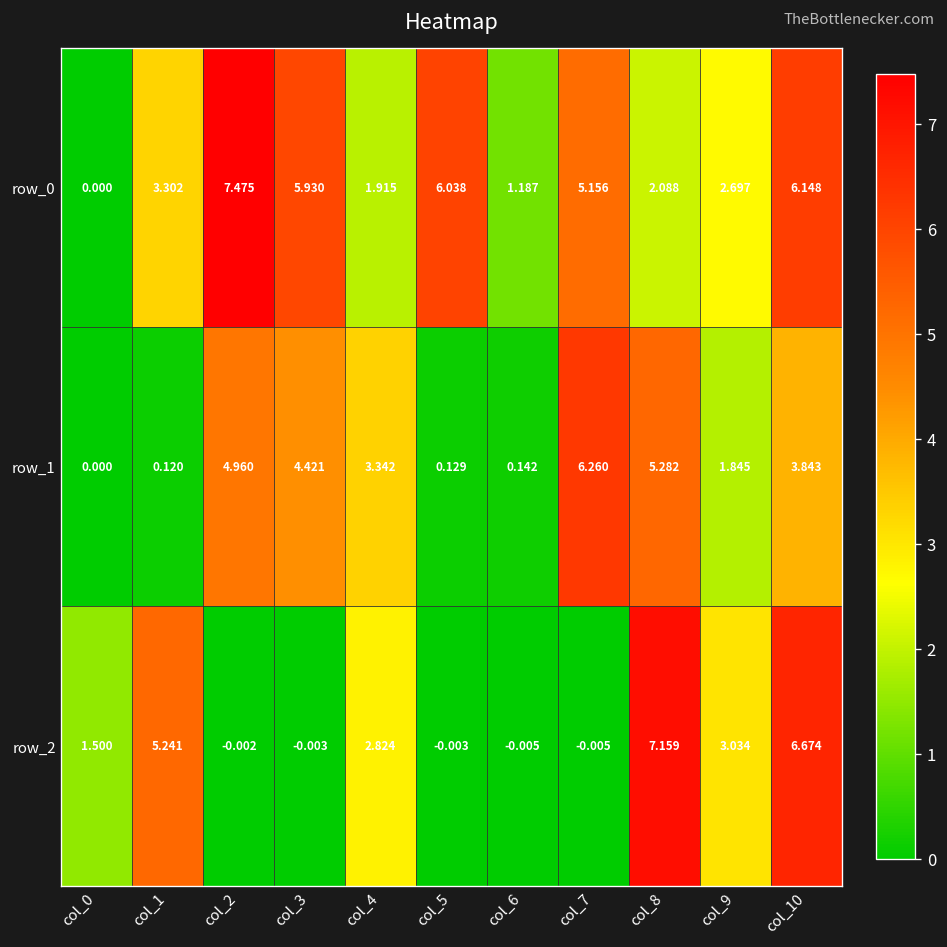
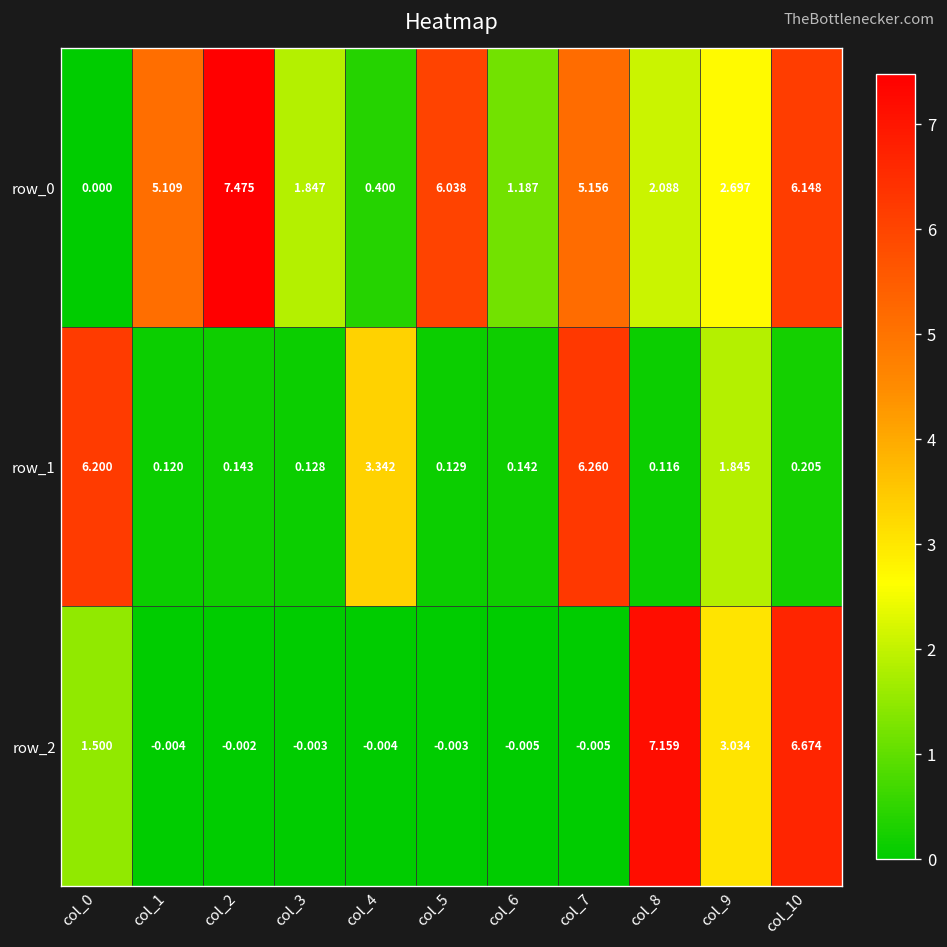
  {
    "row_0": {
      "col_0": 0.000,
-     "col_1": 3.302,
+     "col_1": 5.109,
      "col_2": 7.475,
-     "col_3": 5.930,
-     "col_4": 1.915,
+     "col_3": 1.847,
+     "col_4": 0.400,
      "col_5": 6.038,
      "col_6": 1.187,
      "col_7": 5.156,
      "col_8": 2.088,
      "col_9": 2.697,
      "col_10": 6.148
    },
    "row_1": {
-     "col_0": 0.000,
+     "col_0": 6.200,
      "col_1": 0.120,
-     "col_2": 4.960,
-     "col_3": 4.421,
+     "col_2": 0.143,
+     "col_3": 0.128,
      "col_4": 3.342,
      "col_5": 0.129,
      "col_6": 0.142,
      "col_7": 6.260,
-     "col_8": 5.282,
+     "col_8": 0.116,
      "col_9": 1.845,
-     "col_10": 3.843
+     "col_10": 0.205
    },
    "row_2": {
      "col_0": 1.500,
-     "col_1": 5.241,
+     "col_1": -0.004,
      "col_2": -0.002,
      "col_3": -0.003,
-     "col_4": 2.824,
+     "col_4": -0.004,
      "col_5": -0.003,
      "col_6": -0.005,
      "col_7": -0.005,
      "col_8": 7.159,
      "col_9": 3.034,
      "col_10": 6.674
    }
  }
